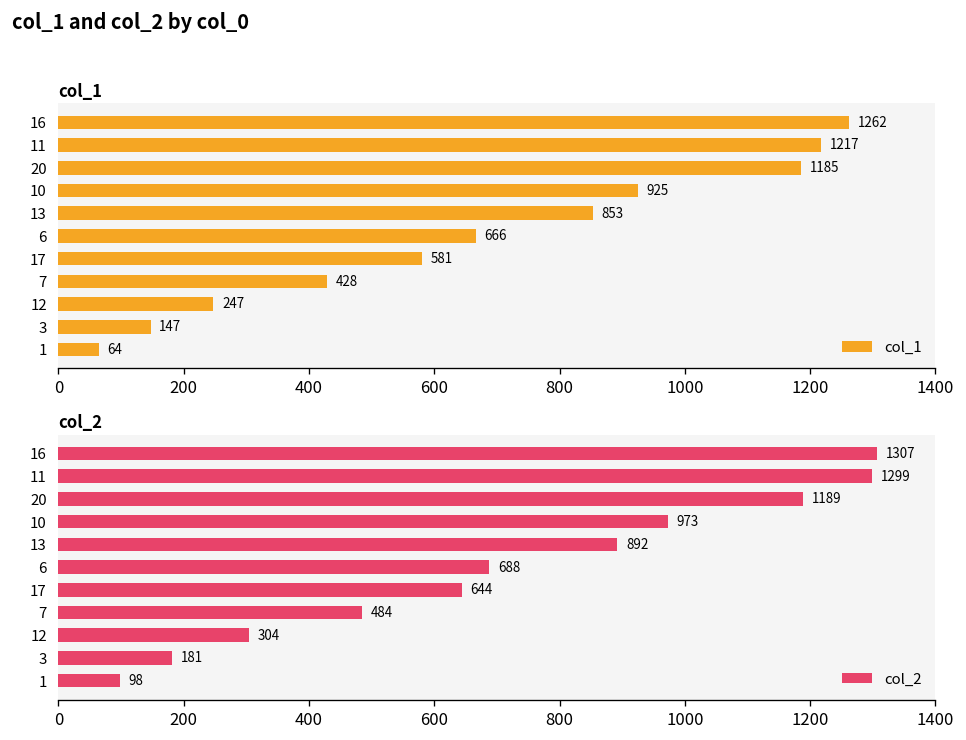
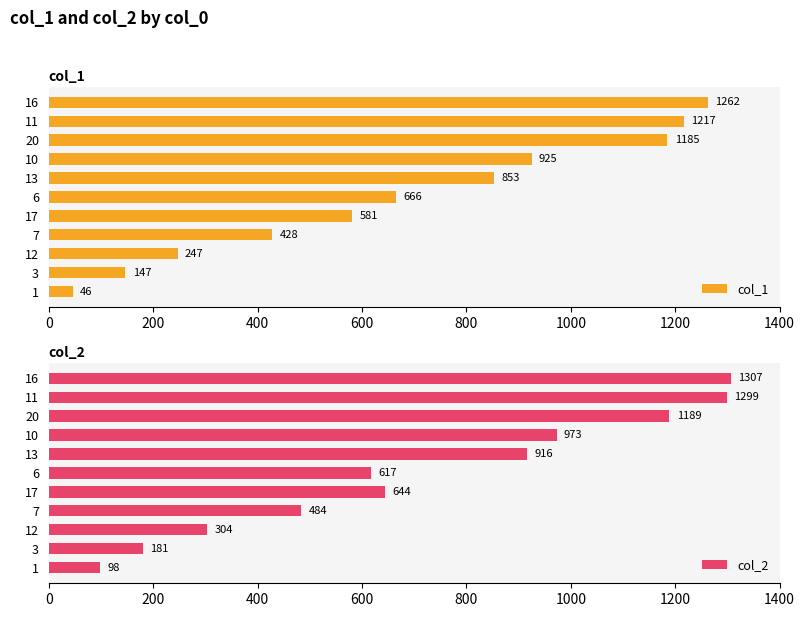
  {
    "col_1": {
      "16": 1262,
      "11": 1217,
      "20": 1185,
      "10": 925,
      "13": 853,
      "6": 666,
      "17": 581,
      "7": 428,
      "12": 247,
      "3": 147,
-     "1": 64
+     "1": 46
    },
    "col_2": {
      "16": 1307,
      "11": 1299,
      "20": 1189,
      "10": 973,
-     "13": 892,
-     "6": 688,
+     "13": 916,
+     "6": 617,
      "17": 644,
      "7": 484,
      "12": 304,
      "3": 181,
      "1": 98
    }
  }
